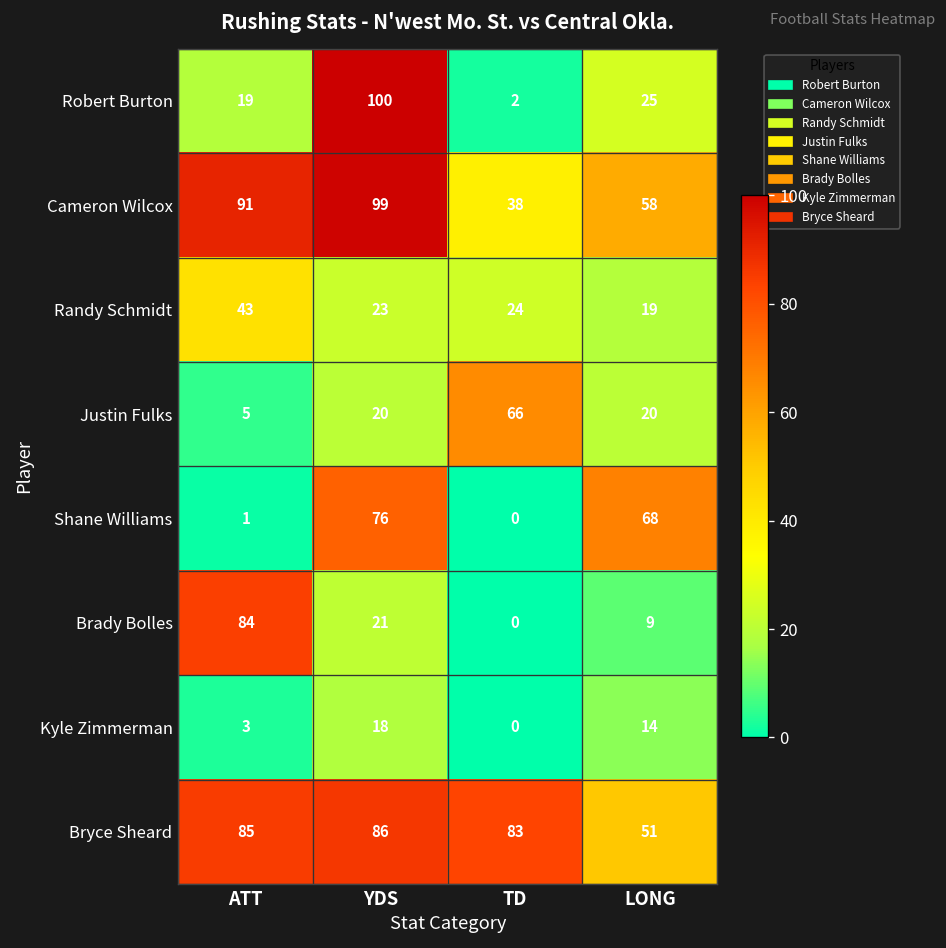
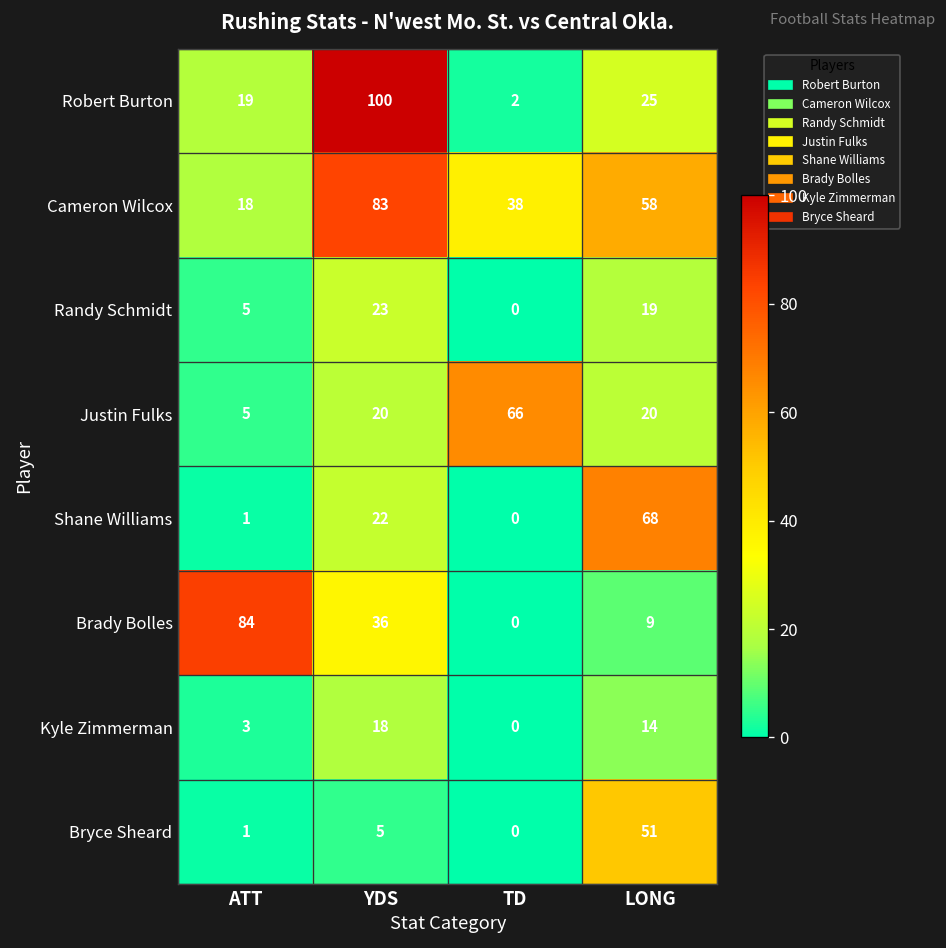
  {
    "Robert Burton": {
      "ATT": 19,
      "YDS": 100,
      "TD": 2,
      "LONG": 25
    },
    "Cameron Wilcox": {
-     "ATT": 91,
-     "YDS": 99,
+     "ATT": 18,
+     "YDS": 83,
      "TD": 38,
      "LONG": 58
    },
    "Randy Schmidt": {
-     "ATT": 43,
+     "ATT": 5,
      "YDS": 23,
-     "TD": 24,
+     "TD": 0,
      "LONG": 19
    },
    "Justin Fulks": {
      "ATT": 5,
      "YDS": 20,
      "TD": 66,
      "LONG": 20
    },
    "Shane Williams": {
      "ATT": 1,
-     "YDS": 76,
+     "YDS": 22,
      "TD": 0,
      "LONG": 68
    },
    "Brady Bolles": {
      "ATT": 84,
-     "YDS": 21,
+     "YDS": 36,
      "TD": 0,
      "LONG": 9
    },
    "Kyle Zimmerman": {
      "ATT": 3,
      "YDS": 18,
      "TD": 0,
      "LONG": 14
    },
    "Bryce Sheard": {
-     "ATT": 85,
-     "YDS": 86,
-     "TD": 83,
+     "ATT": 1,
+     "YDS": 5,
+     "TD": 0,
      "LONG": 51
    }
  }
